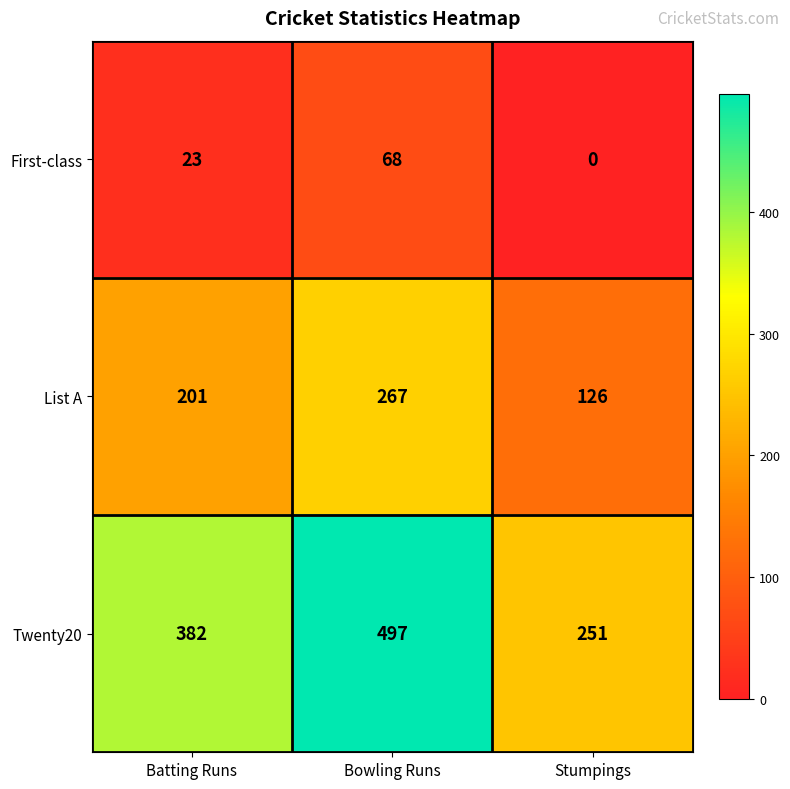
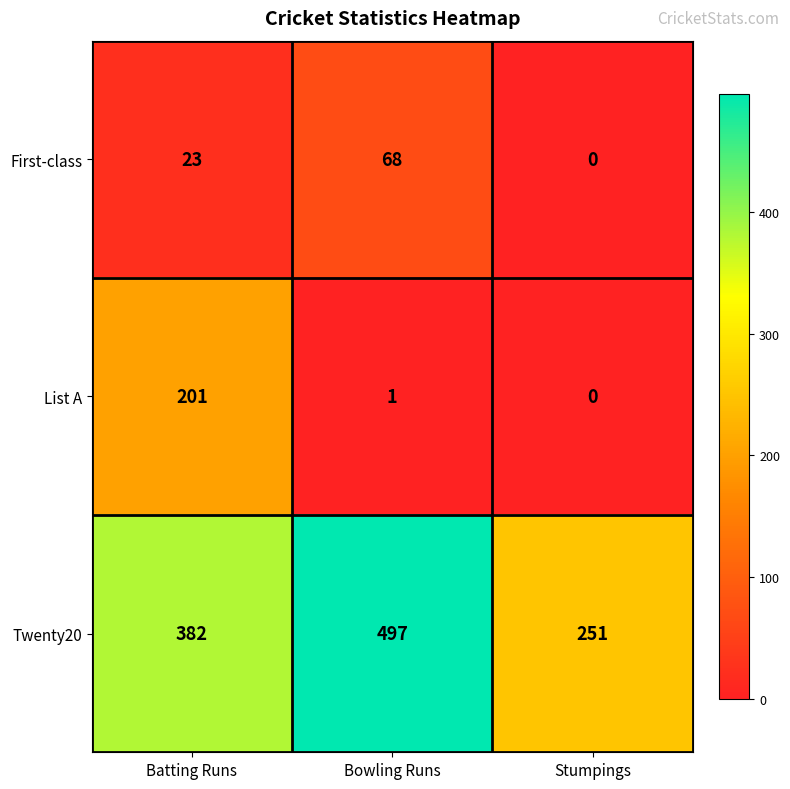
  {
    "First-class": {
      "Batting Runs": 23,
      "Bowling Runs": 68,
      "Stumpings": 0
    },
    "List A": {
      "Batting Runs": 201,
-     "Bowling Runs": 267,
-     "Stumpings": 126
+     "Bowling Runs": 1,
+     "Stumpings": 0
    },
    "Twenty20": {
      "Batting Runs": 382,
      "Bowling Runs": 497,
      "Stumpings": 251
    }
  }
